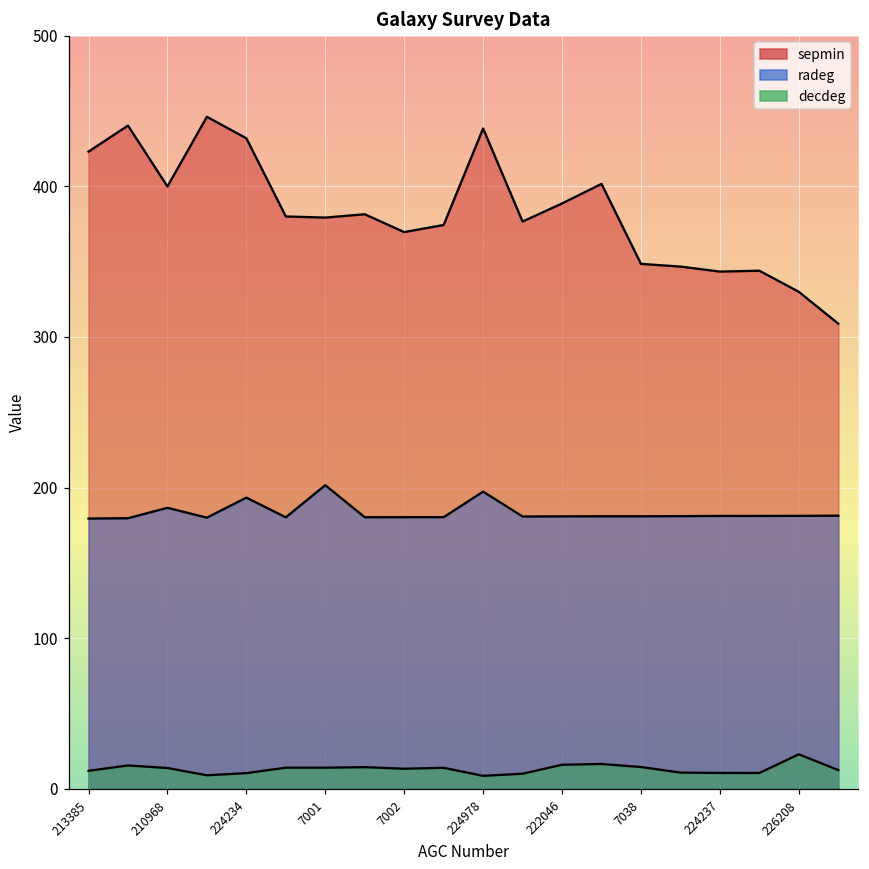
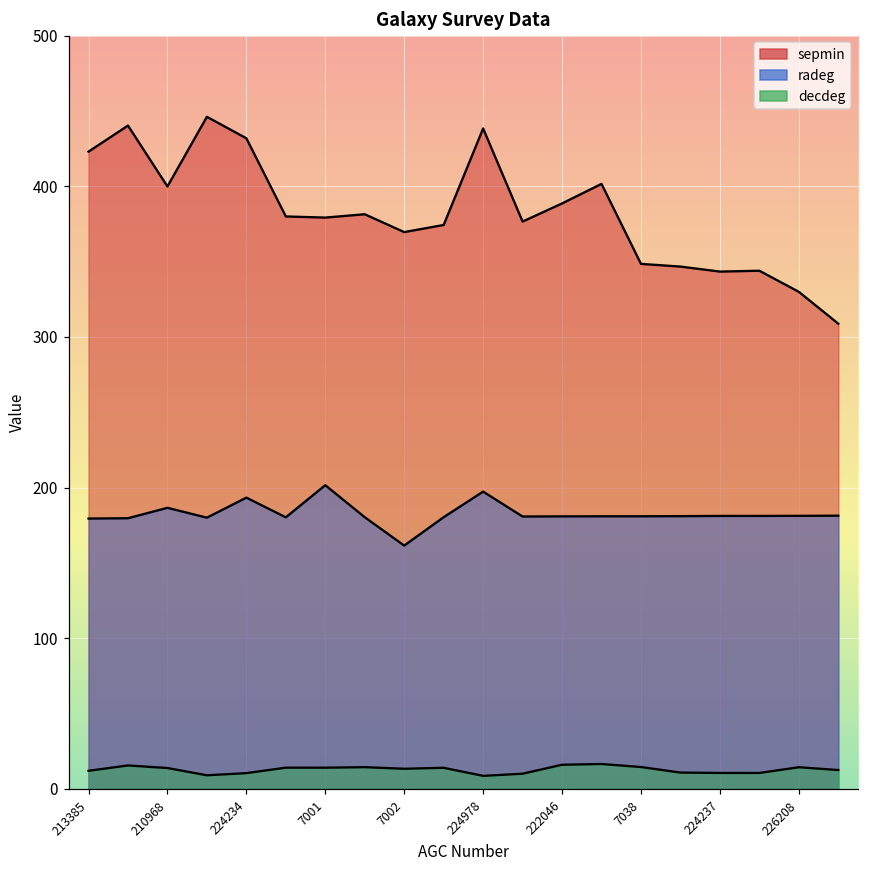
  {
    "sepmin": {
      "213385": 423,
      "210968": 400,
      "224234": 432,
      "7001": 379,
      "7002": 370,
      "224978": 438,
      "222046": 389,
      "7038": 348,
      "224237": 343,
      "226208": 330
    },
    "radeg": {
      "213385": 179,
      "210968": 187,
      "224234": 193,
      "7001": 202,
-     "7002": 180,
+     "7002": 162,
      "224978": 197,
      "222046": 181,
      "7038": 181,
      "224237": 181,
      "226208": 181
    },
    "decdeg": {
      "213385": 12,
      "210968": 14,
      "224234": 10,
      "7001": 14,
      "7002": 13,
      "224978": 9,
      "222046": 16,
      "7038": 15,
      "224237": 11,
-     "226208": 23
+     "226208": 14
    }
  }
